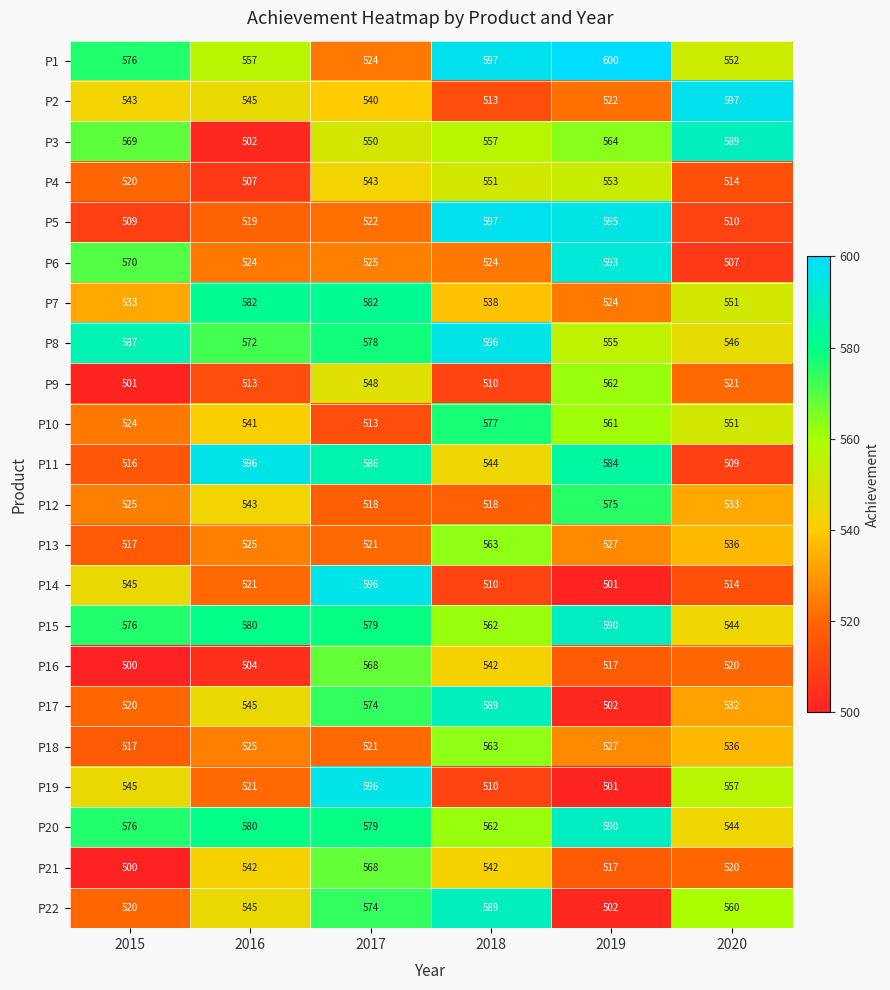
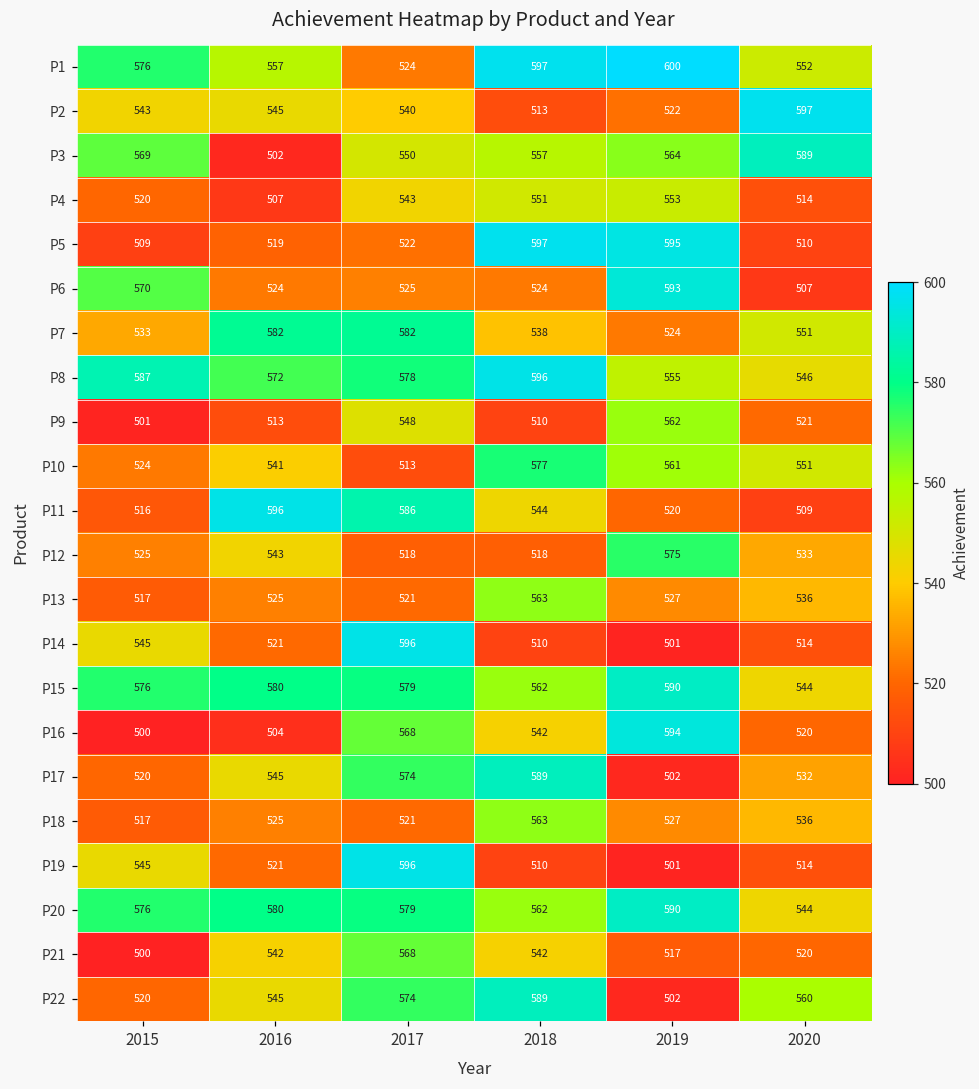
  {
    "P1": {
      "2015": 576,
      "2016": 557,
      "2017": 524,
      "2018": 597,
      "2019": 600,
      "2020": 552
    },
    "P2": {
      "2015": 543,
      "2016": 545,
      "2017": 540,
      "2018": 513,
      "2019": 522,
      "2020": 597
    },
    "P3": {
      "2015": 569,
      "2016": 502,
      "2017": 550,
      "2018": 557,
      "2019": 564,
      "2020": 589
    },
    "P4": {
      "2015": 520,
      "2016": 507,
      "2017": 543,
      "2018": 551,
      "2019": 553,
      "2020": 514
    },
    "P5": {
      "2015": 509,
      "2016": 519,
      "2017": 522,
      "2018": 597,
      "2019": 595,
      "2020": 510
    },
    "P6": {
      "2015": 570,
      "2016": 524,
      "2017": 525,
      "2018": 524,
      "2019": 593,
      "2020": 507
    },
    "P7": {
      "2015": 533,
      "2016": 582,
      "2017": 582,
      "2018": 538,
      "2019": 524,
      "2020": 551
    },
    "P8": {
      "2015": 587,
      "2016": 572,
      "2017": 578,
      "2018": 596,
      "2019": 555,
      "2020": 546
    },
    "P9": {
      "2015": 501,
      "2016": 513,
      "2017": 548,
      "2018": 510,
      "2019": 562,
      "2020": 521
    },
    "P10": {
      "2015": 524,
      "2016": 541,
      "2017": 513,
      "2018": 577,
      "2019": 561,
      "2020": 551
    },
    "P11": {
      "2015": 516,
      "2016": 596,
      "2017": 586,
      "2018": 544,
-     "2019": 584,
+     "2019": 520,
      "2020": 509
    },
    "P12": {
      "2015": 525,
      "2016": 543,
      "2017": 518,
      "2018": 518,
      "2019": 575,
      "2020": 533
    },
    "P13": {
      "2015": 517,
      "2016": 525,
      "2017": 521,
      "2018": 563,
      "2019": 527,
      "2020": 536
    },
    "P14": {
      "2015": 545,
      "2016": 521,
      "2017": 596,
      "2018": 510,
      "2019": 501,
      "2020": 514
    },
    "P15": {
      "2015": 576,
      "2016": 580,
      "2017": 579,
      "2018": 562,
      "2019": 590,
      "2020": 544
    },
    "P16": {
      "2015": 500,
      "2016": 504,
      "2017": 568,
      "2018": 542,
-     "2019": 517,
+     "2019": 594,
      "2020": 520
    },
    "P17": {
      "2015": 520,
      "2016": 545,
      "2017": 574,
      "2018": 589,
      "2019": 502,
      "2020": 532
    },
    "P18": {
      "2015": 517,
      "2016": 525,
      "2017": 521,
      "2018": 563,
      "2019": 527,
      "2020": 536
    },
    "P19": {
      "2015": 545,
      "2016": 521,
      "2017": 596,
      "2018": 510,
      "2019": 501,
-     "2020": 557
+     "2020": 514
    },
    "P20": {
      "2015": 576,
      "2016": 580,
      "2017": 579,
      "2018": 562,
      "2019": 590,
      "2020": 544
    },
    "P21": {
      "2015": 500,
      "2016": 542,
      "2017": 568,
      "2018": 542,
      "2019": 517,
      "2020": 520
    },
    "P22": {
      "2015": 520,
      "2016": 545,
      "2017": 574,
      "2018": 589,
      "2019": 502,
      "2020": 560
    }
  }
